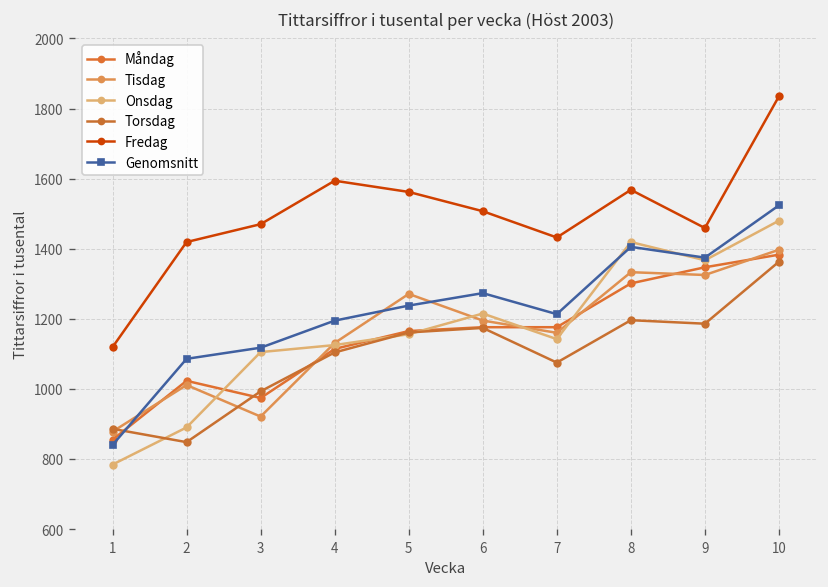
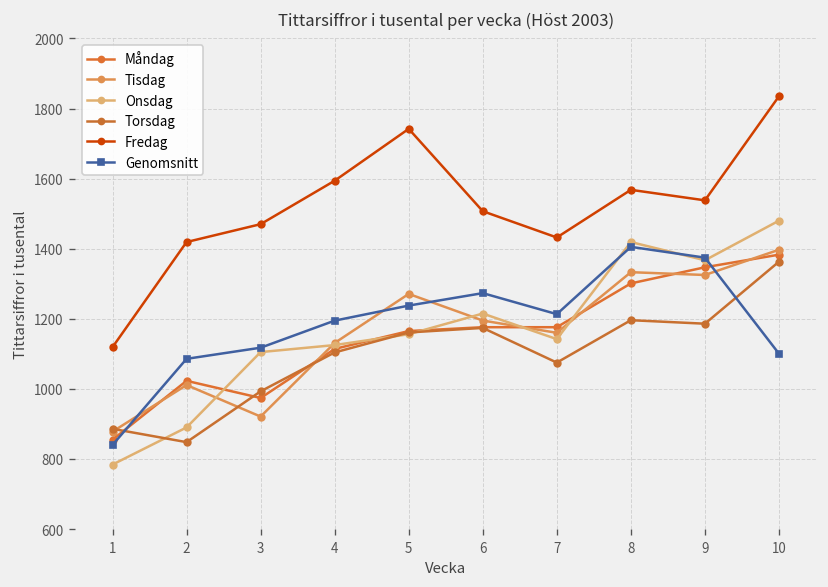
  {
    "Fredag": {
      "1": 1120,
      "2": 1420,
      "3": 1470,
      "4": 1590,
-     "5": 1560,
+     "5": 1740,
      "6": 1510,
      "7": 1430,
      "8": 1570,
-     "9": 1460,
+     "9": 1540,
      "10": 1840
    },
    "Genomsnitt": {
      "1": 840,
      "2": 1090,
      "3": 1120,
      "4": 1190,
      "5": 1240,
      "6": 1270,
      "7": 1210,
      "8": 1410,
-     "10": 1520
+     "10": 1100
    }
  }
